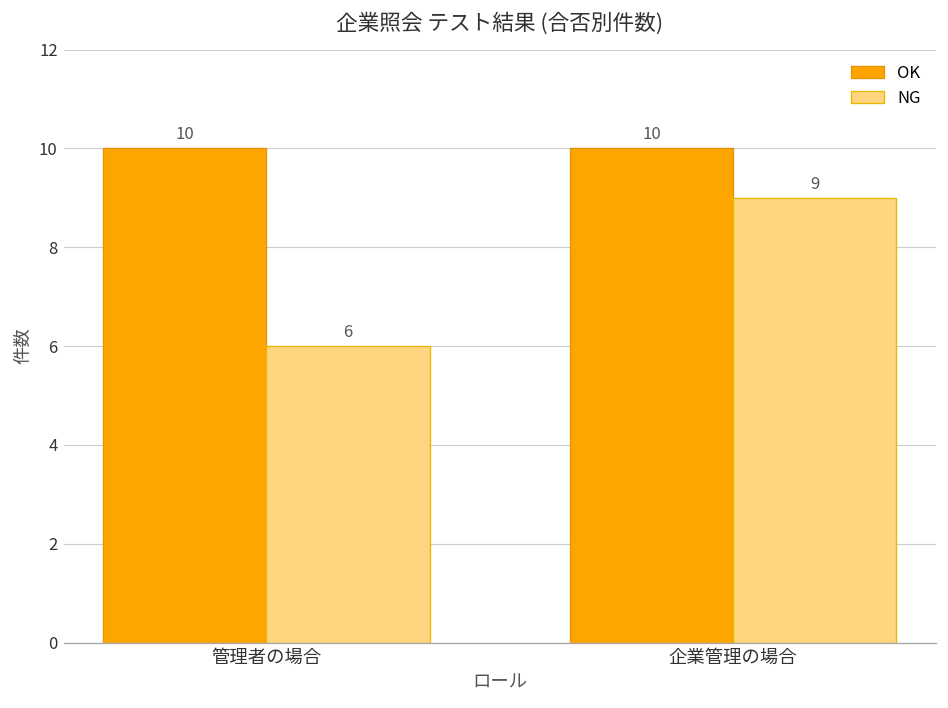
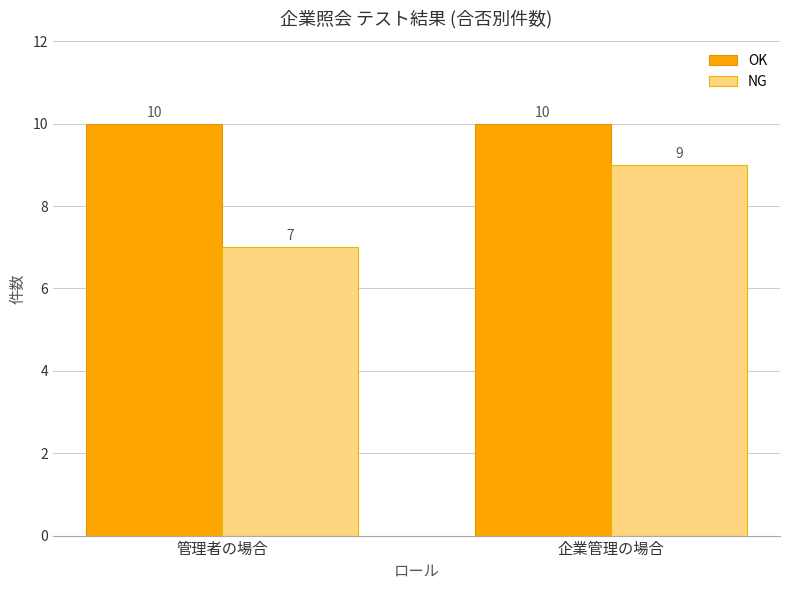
  {
    "OK": {
      "管理者の場合": 10,
      "企業管理の場合": 10
    },
    "NG": {
-     "管理者の場合": 6,
+     "管理者の場合": 7,
      "企業管理の場合": 9
    }
  }
